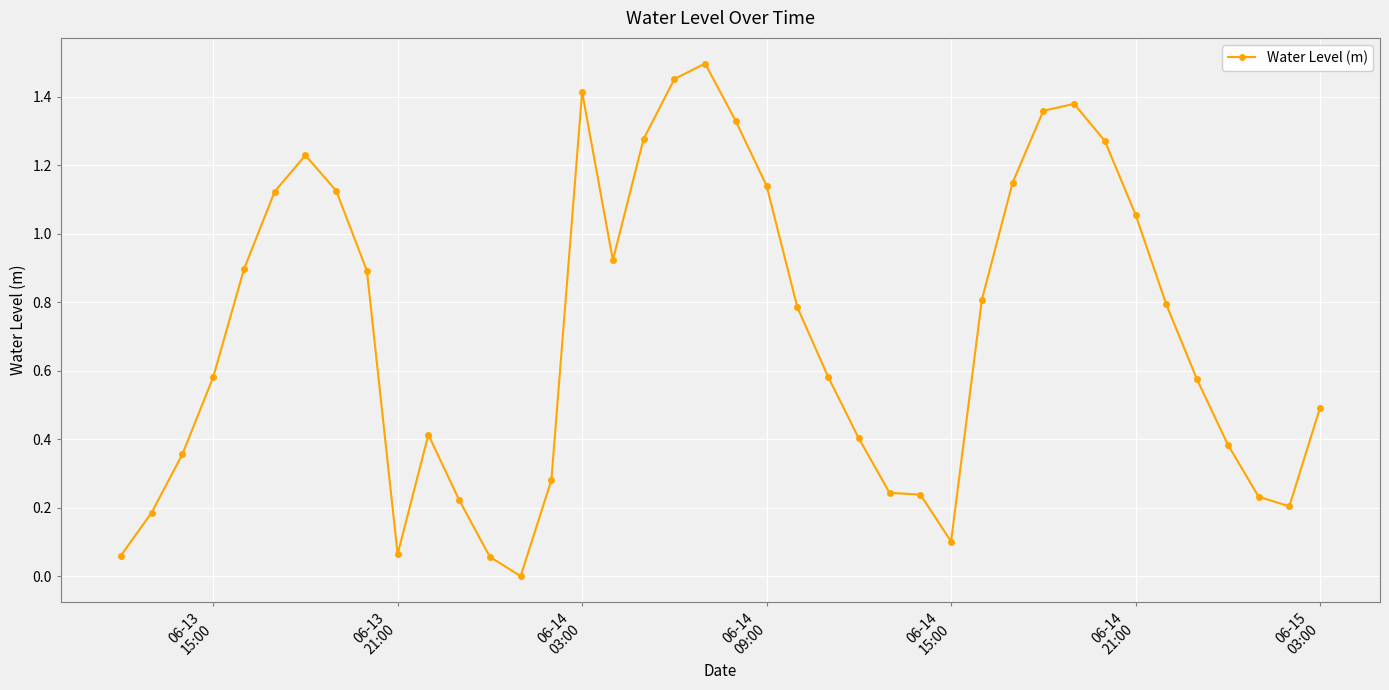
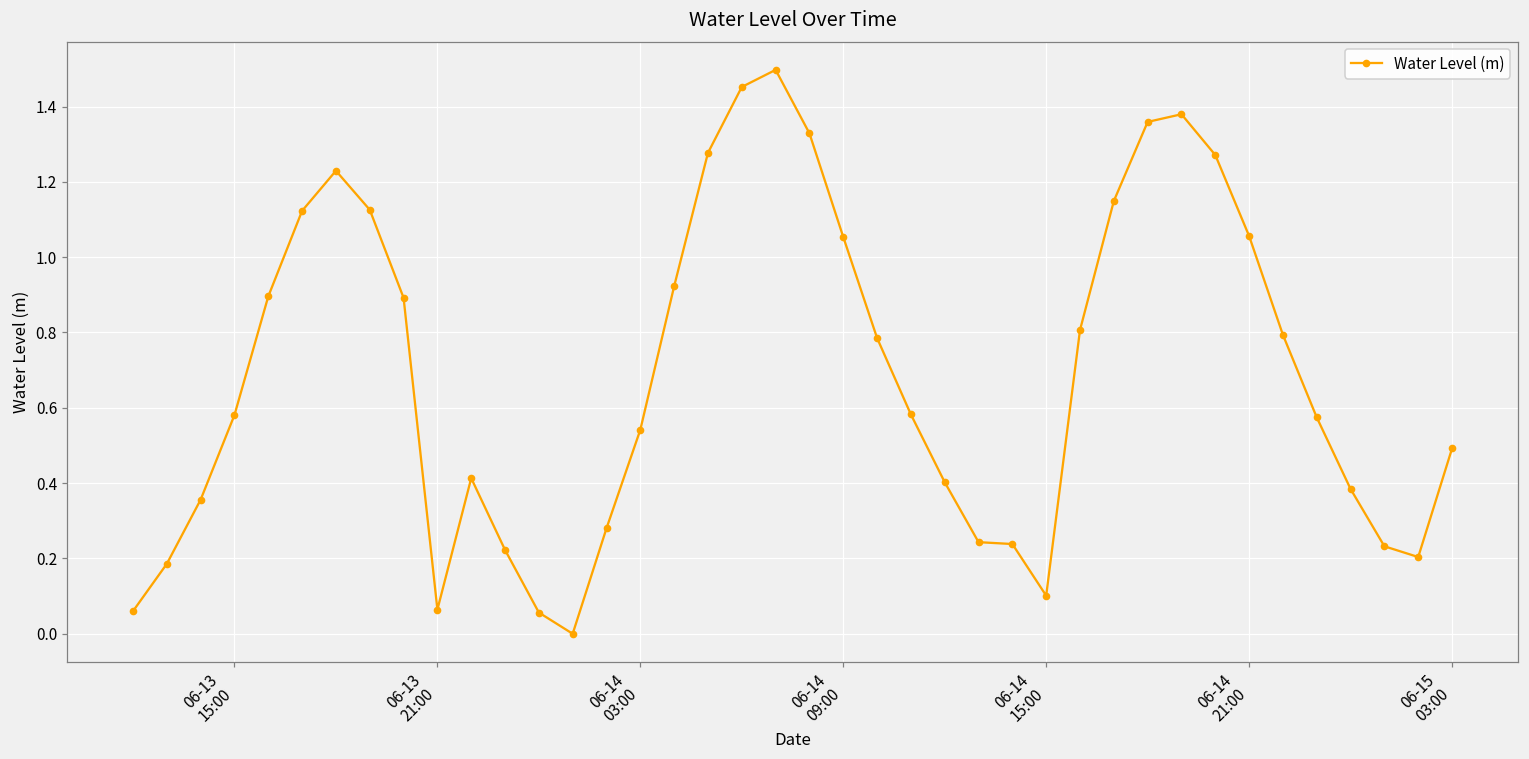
  {
    "06-13 15:00": 0.58,
    "06-13 21:00": 0.06,
-   "06-14 03:00": 1.41,
-   "06-14 09:00": 1.14,
+   "06-14 03:00": 0.54,
+   "06-14 09:00": 1.05,
    "06-14 15:00": 0.10,
    "06-14 21:00": 1.06,
    "06-15 03:00": 0.49
  }
